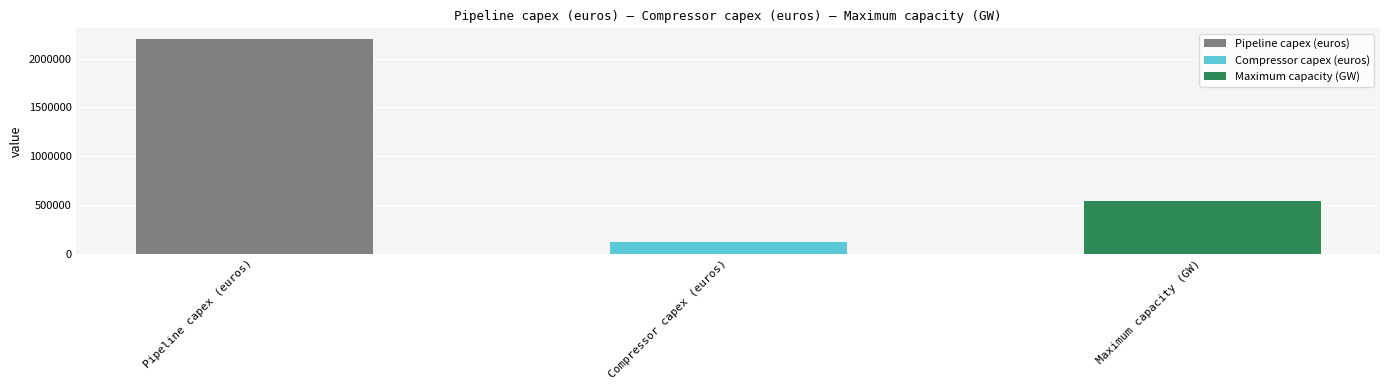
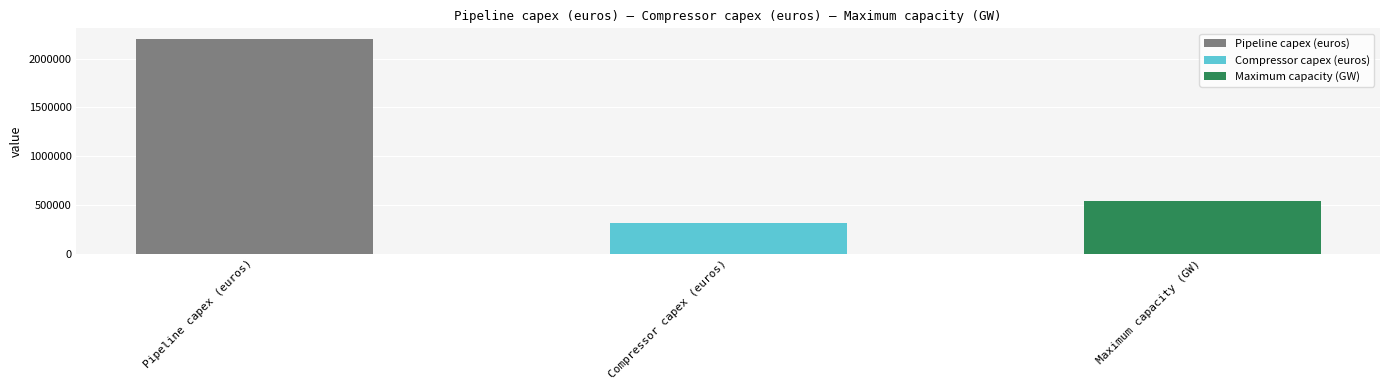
  {
    "Pipeline capex (euros)": 2200000,
-   "Compressor capex (euros)": 100000,
+   "Compressor capex (euros)": 300000,
    "Maximum capacity (GW)": 500000
  }
